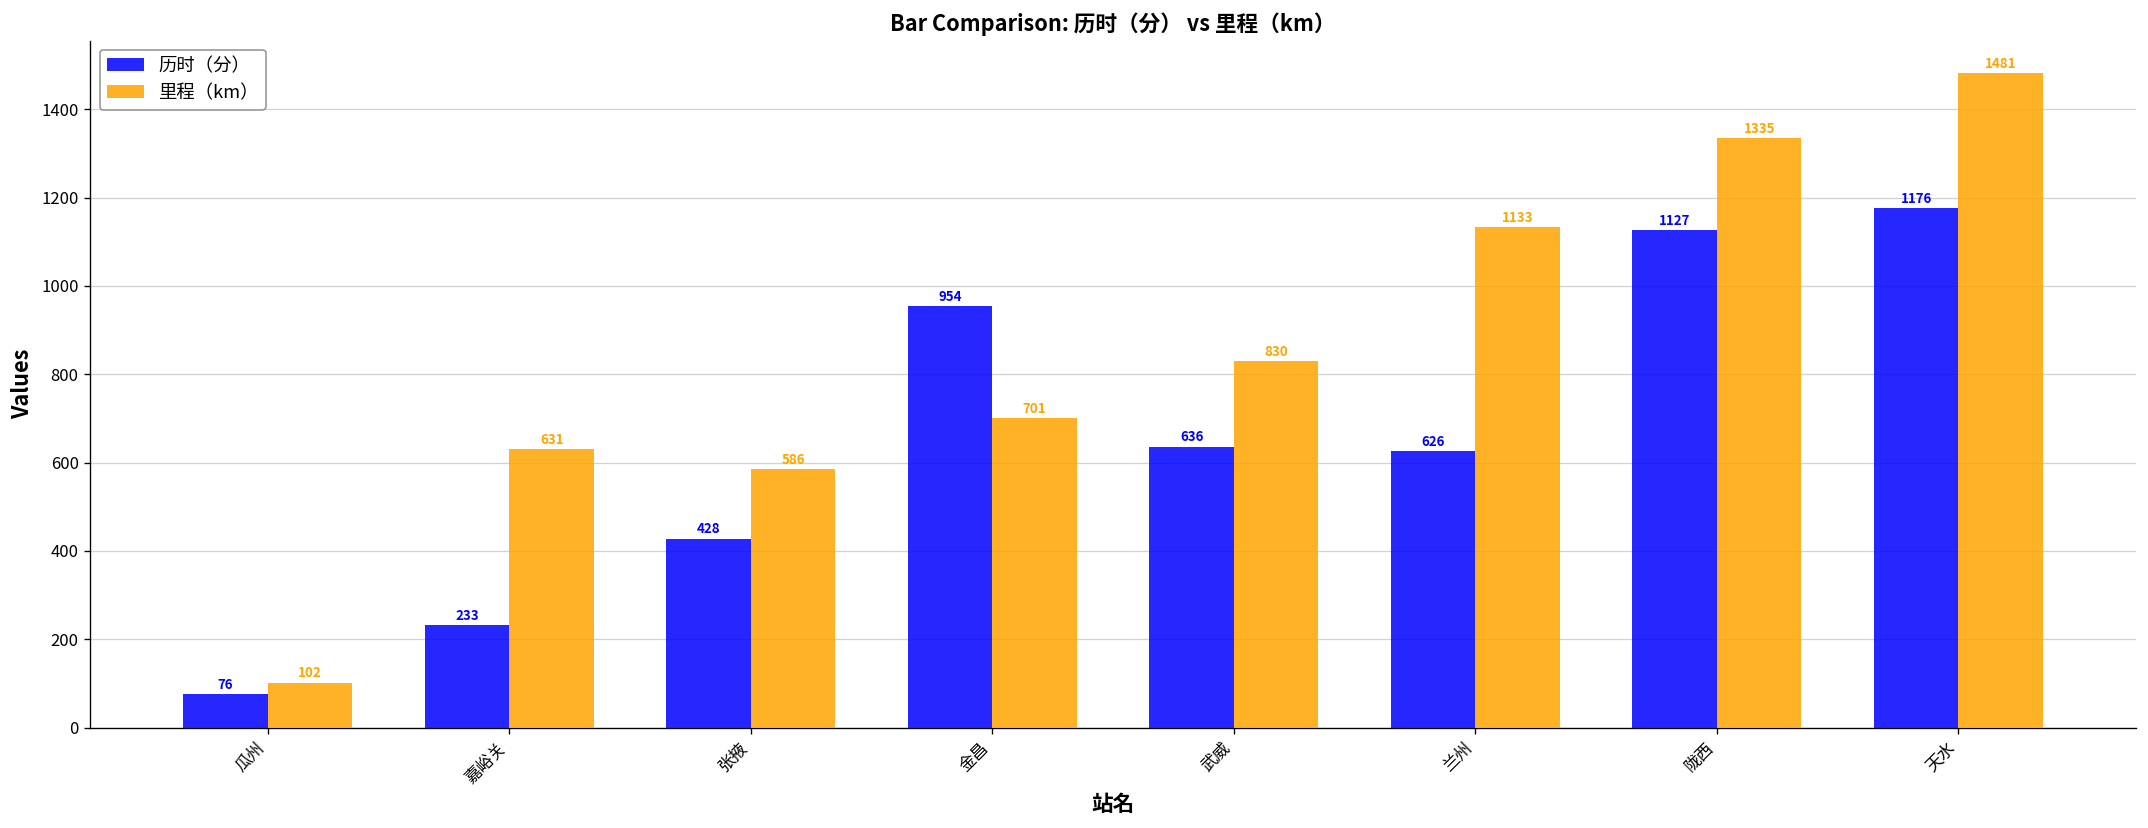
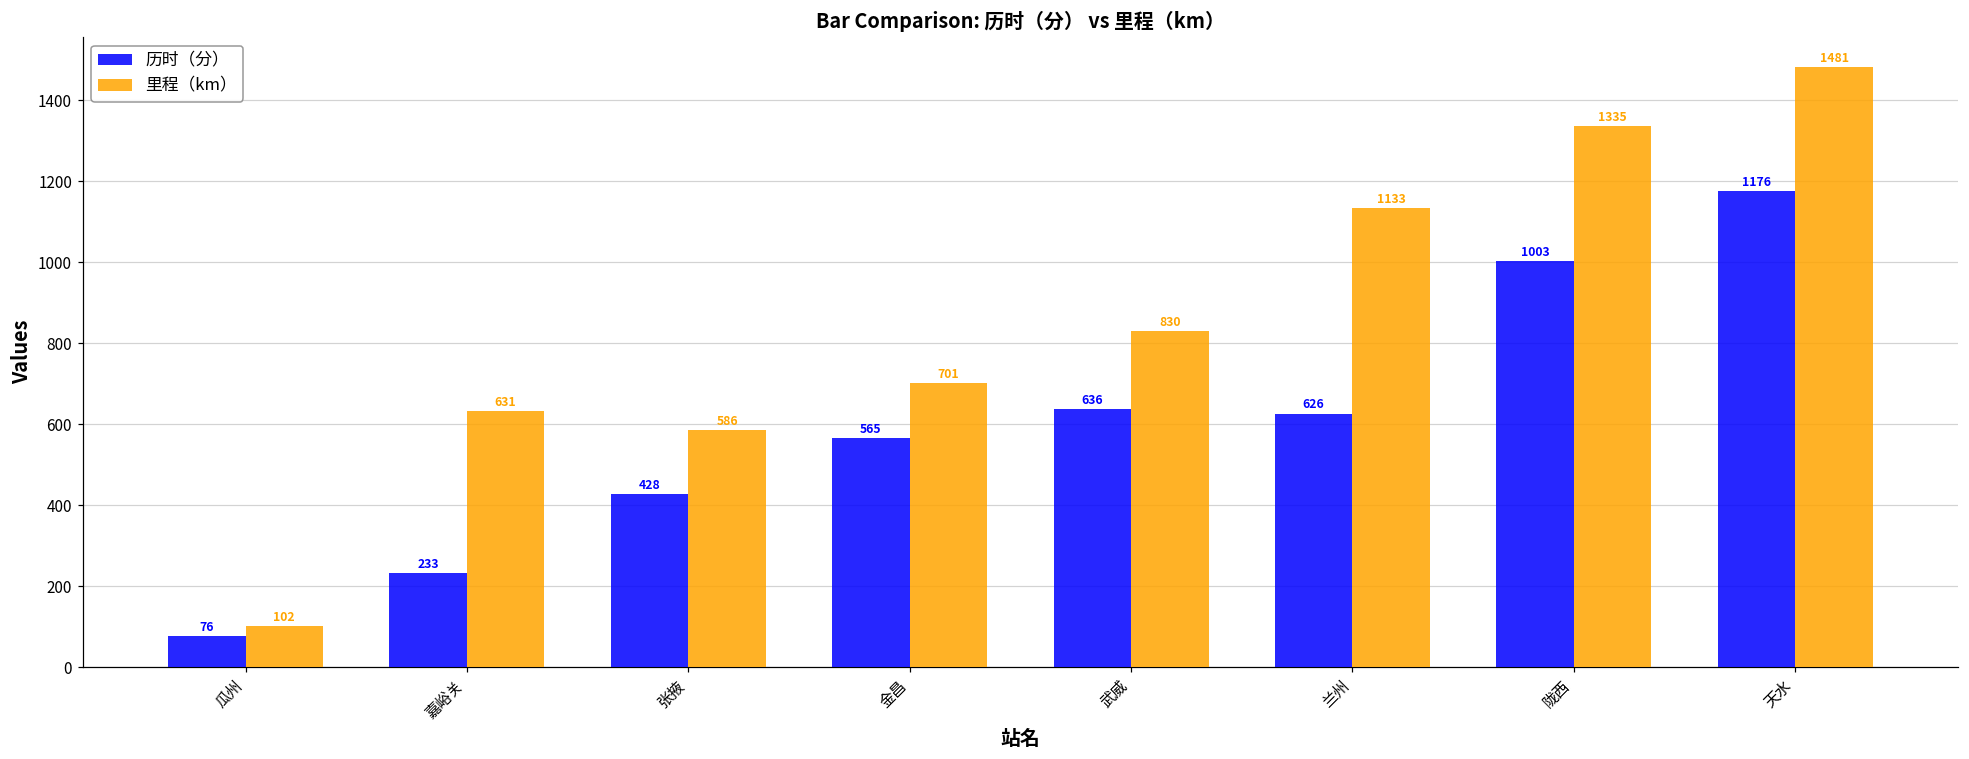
  {
    "历时（分）": {
      "瓜州": 76,
      "嘉峪关": 233,
      "张掖": 428,
-     "金昌": 954,
+     "金昌": 565,
      "武威": 636,
      "兰州": 626,
-     "陇西": 1127,
+     "陇西": 1003,
      "天水": 1176
    },
    "里程（km）": {
      "瓜州": 102,
      "嘉峪关": 631,
      "张掖": 586,
      "金昌": 701,
      "武威": 830,
      "兰州": 1133,
      "陇西": 1335,
      "天水": 1481
    }
  }
